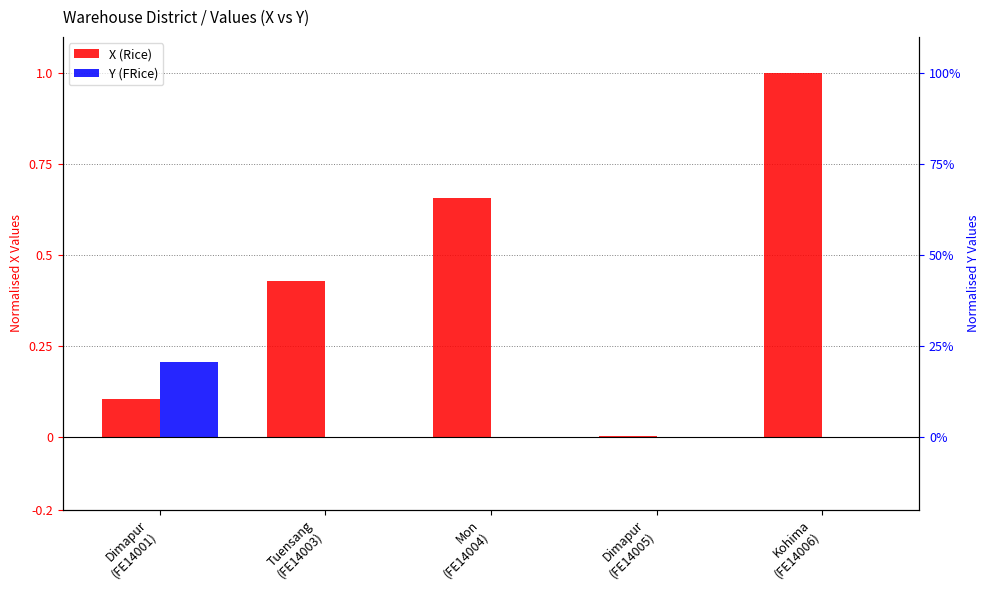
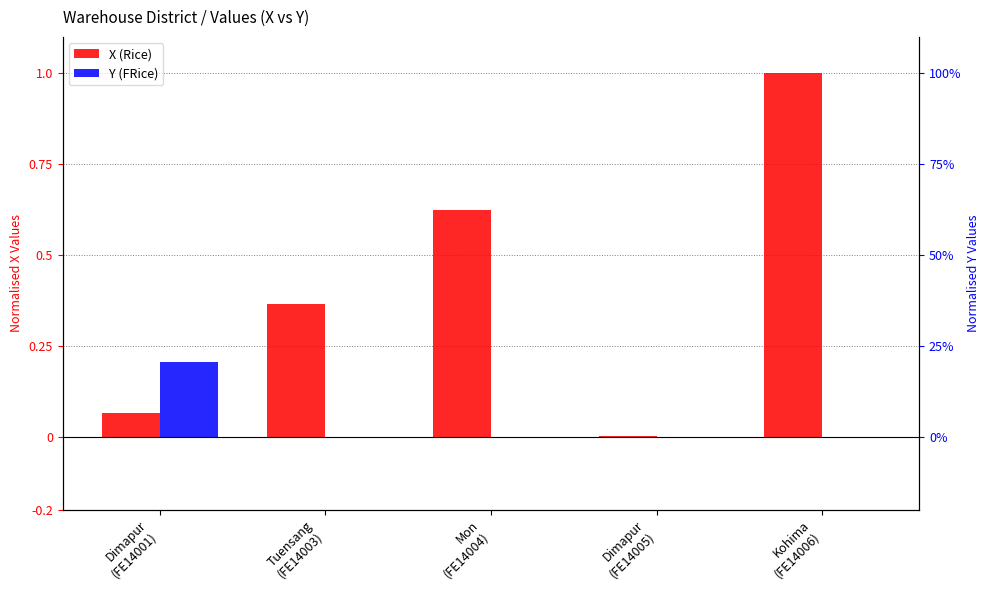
  {
    "X (Rice)": {
-     "Dimapur (FE14001)": 0.11,
-     "Tuensang (FE14003)": 0.43,
-     "Mon (FE14004)": 0.66,
+     "Dimapur (FE14001)": 0.07,
+     "Tuensang (FE14003)": 0.37,
+     "Mon (FE14004)": 0.62,
      "Kohima (FE14006)": 1.00
    },
    "Y (FRice)": {
      "Dimapur (FE14001)": 0.20,
      "Tuensang (FE14003)": 0.00,
      "Mon (FE14004)": 0.00,
      "Dimapur (FE14005)": 0.00,
      "Kohima (FE14006)": 0.00
    }
  }
